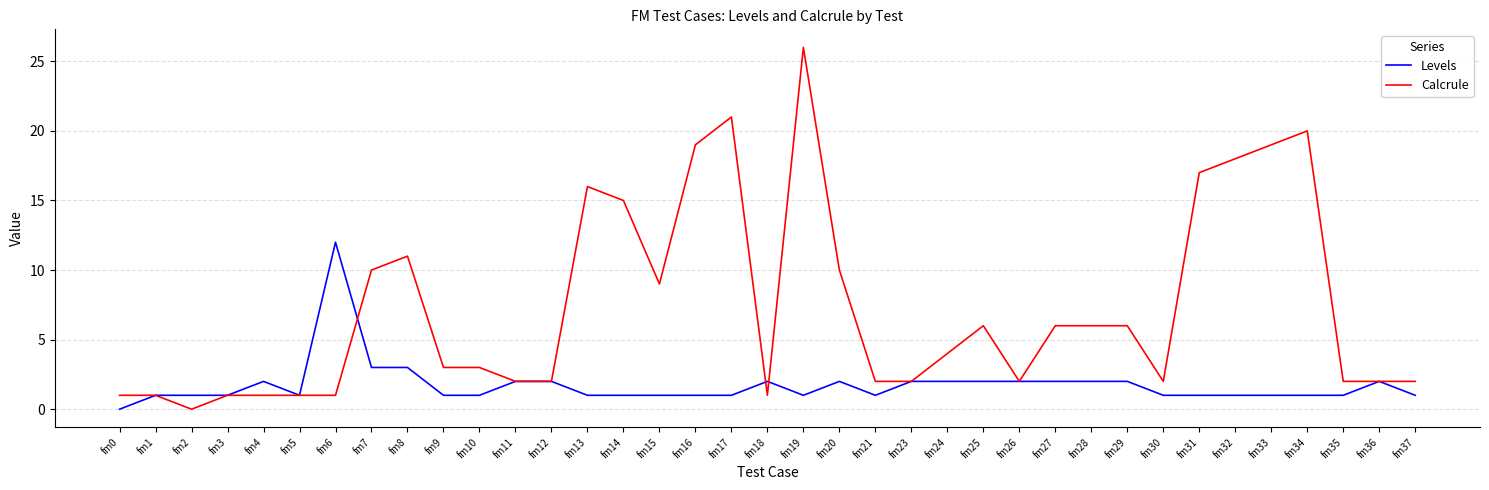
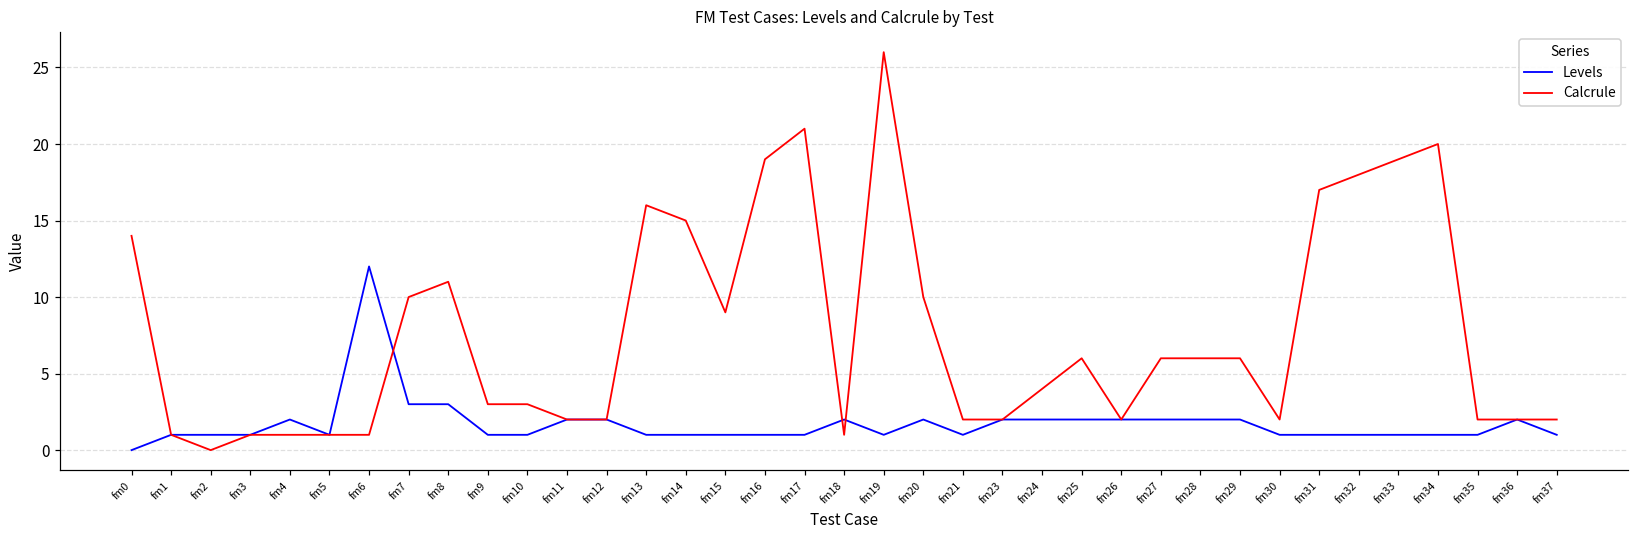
  {
    "Levels": {
      "fm0": 0,
      "fm2": 1,
      "fm4": 2,
      "fm6": 12,
      "fm7": 3,
      "fm8": 3,
      "fm9": 1,
      "fm10": 1,
      "fm13": 1,
      "fm14": 1,
      "fm15": 1,
      "fm16": 1,
      "fm17": 1,
      "fm18": 2,
      "fm19": 1,
      "fm20": 2,
      "fm21": 1,
      "fm24": 2,
      "fm25": 2,
      "fm27": 2,
      "fm28": 2,
      "fm29": 2,
      "fm30": 1,
      "fm31": 1,
      "fm32": 1,
      "fm33": 1,
      "fm34": 1,
      "fm35": 1,
      "fm37": 1
    },
    "Calcrule": {
-     "fm0": 1,
+     "fm0": 14,
      "fm2": 0,
      "fm4": 1,
      "fm6": 1,
      "fm7": 10,
      "fm8": 11,
      "fm9": 3,
      "fm10": 3,
      "fm13": 16,
      "fm14": 15,
      "fm15": 9,
      "fm16": 19,
      "fm17": 21,
      "fm18": 1,
      "fm19": 26,
      "fm20": 10,
      "fm21": 2,
      "fm24": 4,
      "fm25": 6,
      "fm27": 6,
      "fm28": 6,
      "fm29": 6,
      "fm30": 2,
      "fm31": 17,
      "fm32": 18,
      "fm33": 19,
      "fm34": 20,
      "fm35": 2,
      "fm37": 2
    }
  }
